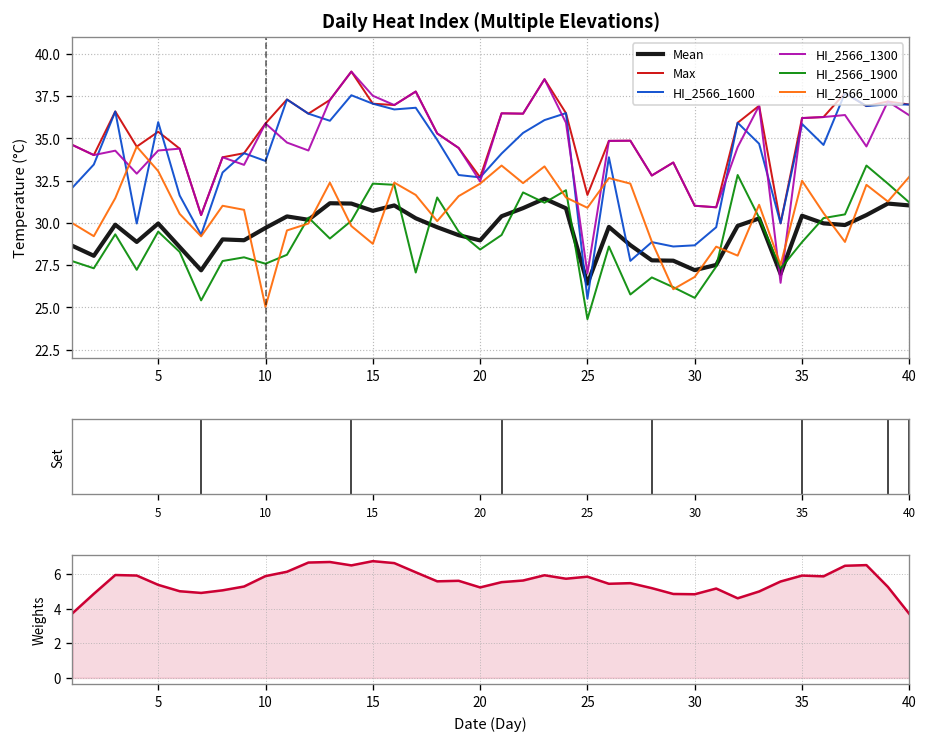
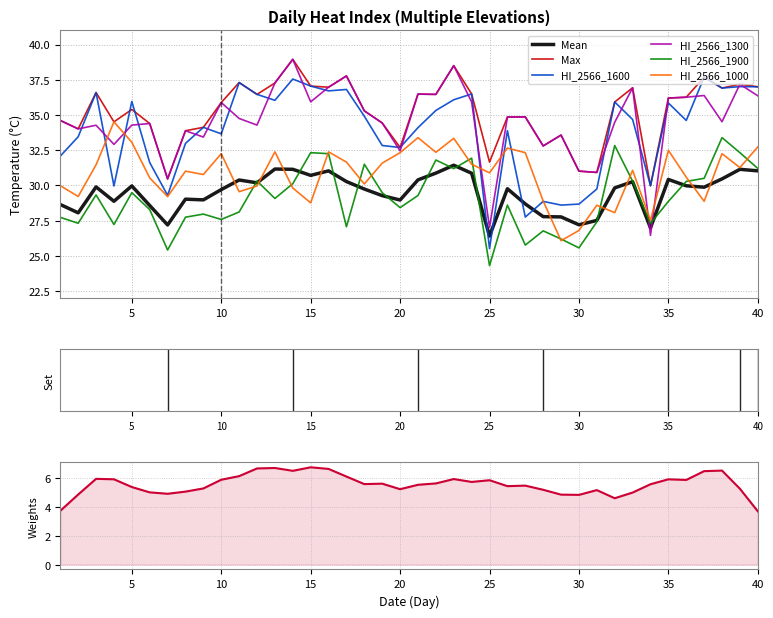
  {
    "Daily Heat Index (Multiple Elevations)": {
      "Mean": {
        "5": 30.0,
        "10": 29.7,
        "15": 30.7,
        "20": 29.0,
        "25": 26.4,
        "30": 27.2,
        "35": 30.4
      },
      "Max": {
        "5": 35.4,
        "25": 31.7
      },
      "HI_2566_1600": {
        "5": 36.0,
        "10": 33.7,
        "25": 25.5,
        "30": 28.7,
        "35": 35.9
      },
      "HI_2566_1300": {
        "5": 34.3,
-       "15": 37.5,
+       "15": 35.9,
        "25": 27.0,
        "40": 36.4
      },
      "HI_2566_1900": {
        "5": 29.5,
        "10": 27.6,
        "15": 32.3,
        "20": 28.4,
        "25": 24.3,
        "30": 25.6,
        "35": 28.9
      },
      "HI_2566_1000": {
        "5": 33.1,
-       "10": 25.0,
+       "10": 32.3,
        "15": 28.8,
        "25": 30.9,
        "30": 26.8,
        "35": 32.5,
        "40": 32.7
      }
    }
  }
